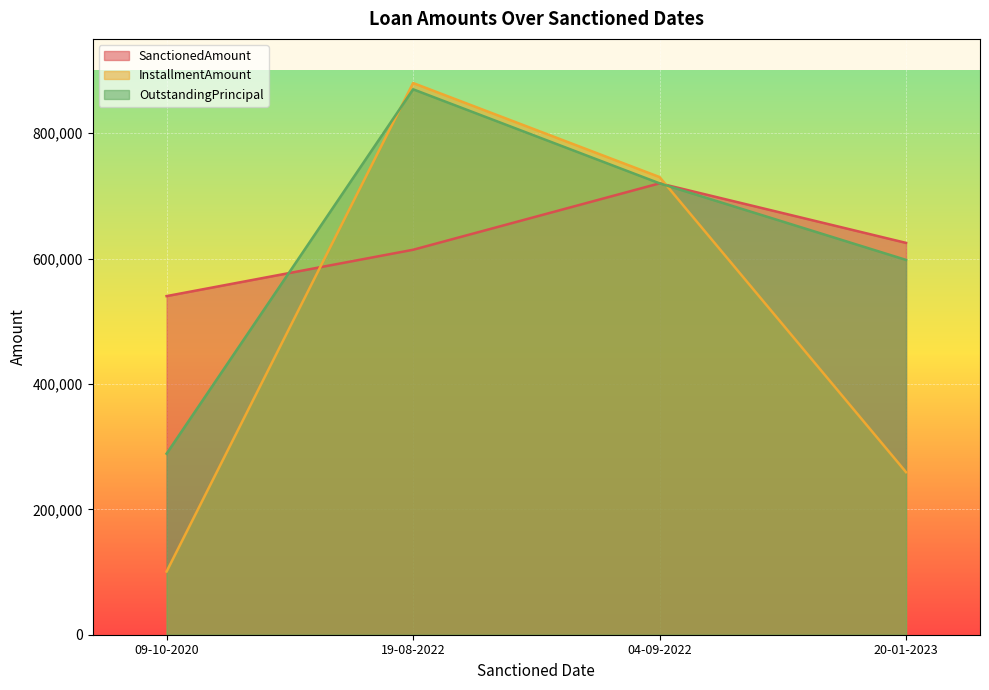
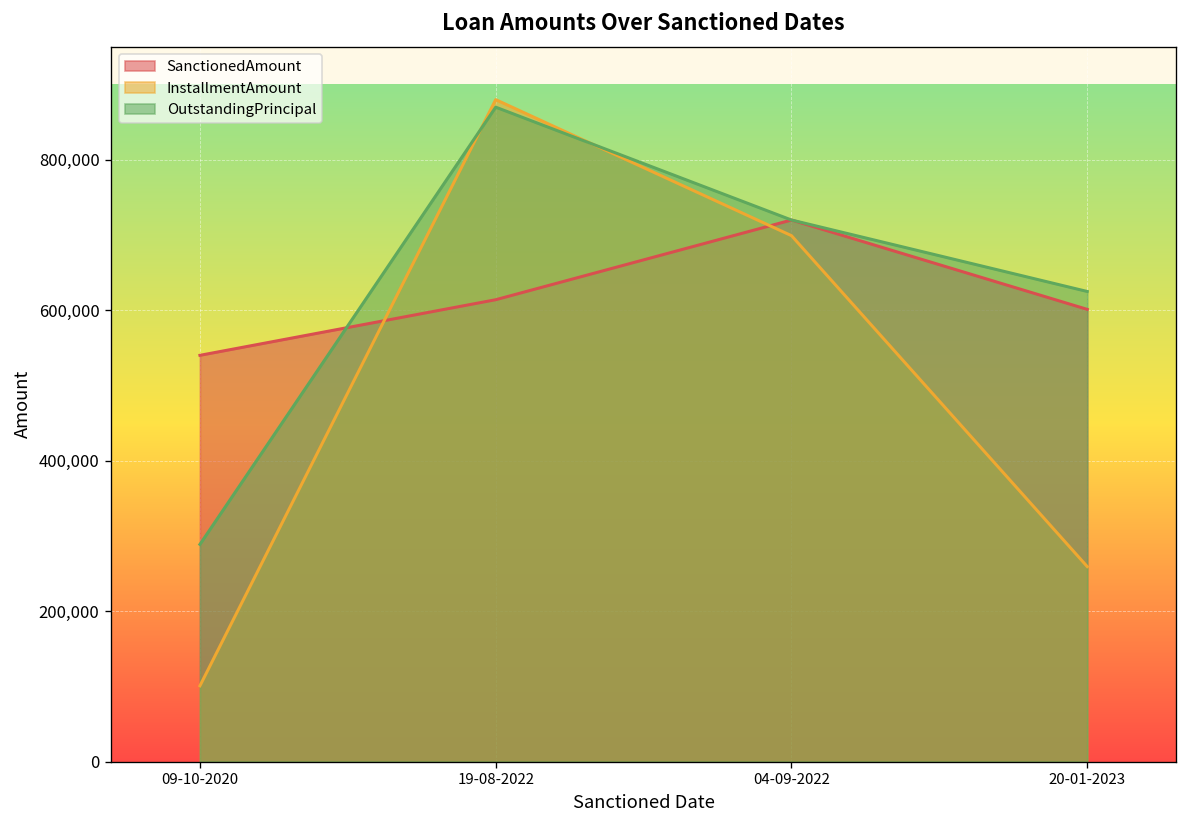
  {
    "SanctionedAmount": {
      "09-10-2020": "540,000",
      "19-08-2022": "610,000",
-     "20-01-2023": "630,000"
+     "20-01-2023": "600,000"
    },
    "InstallmentAmount": {
      "09-10-2020": "100,000",
      "19-08-2022": "880,000",
-     "04-09-2022": "730,000",
+     "04-09-2022": "700,000",
      "20-01-2023": "260,000"
    },
    "OutstandingPrincipal": {
      "09-10-2020": "290,000",
      "19-08-2022": "870,000",
-     "20-01-2023": "600,000"
+     "20-01-2023": "630,000"
    }
  }
